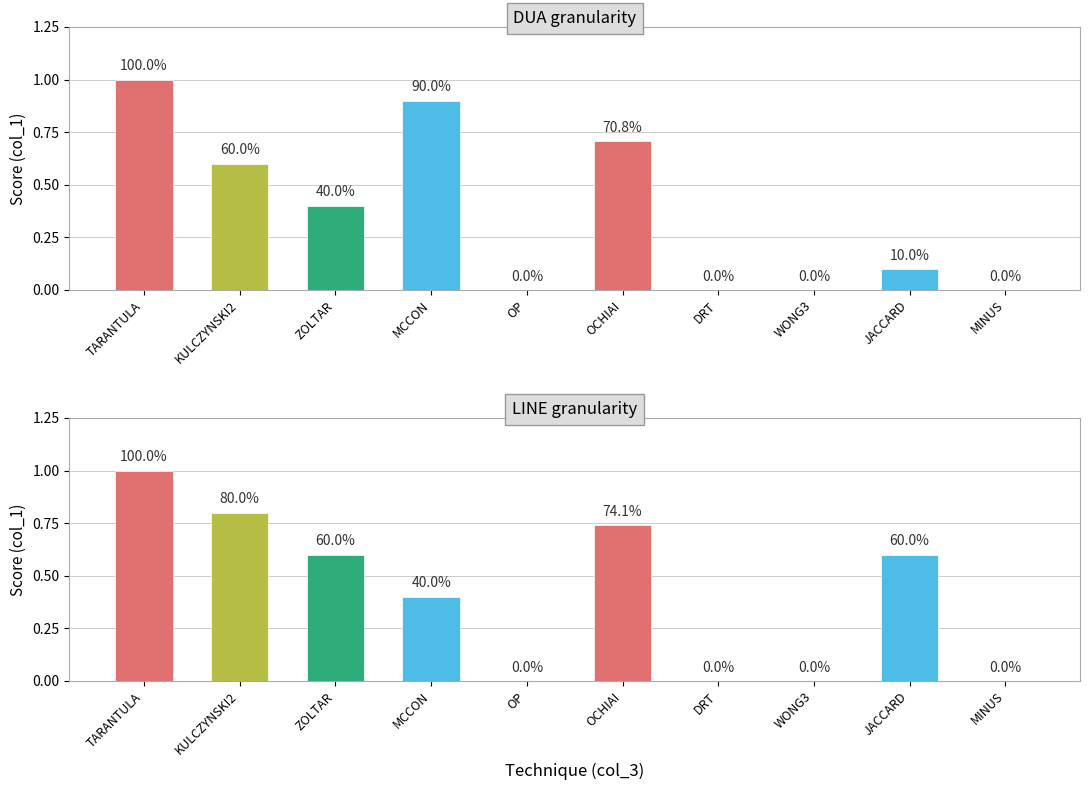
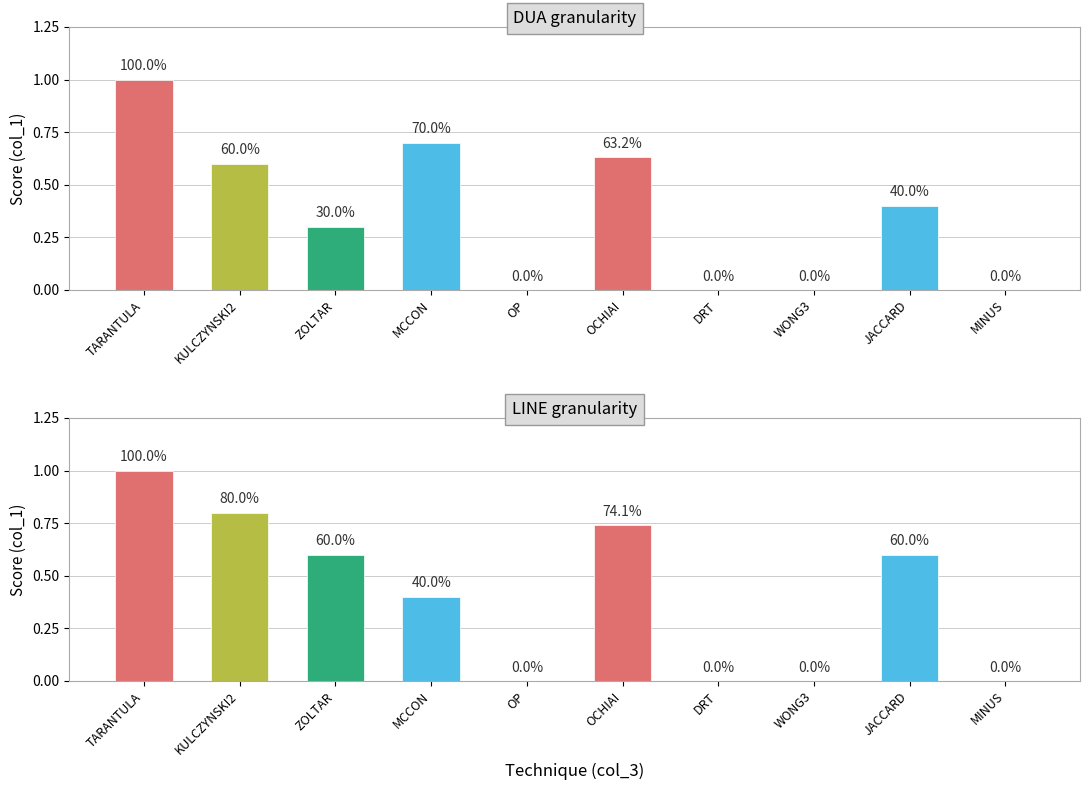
  {
    "DUA granularity": {
      "TARANTULA": "100.0%",
      "KULCZYNSKI2": "60.0%",
-     "ZOLTAR": "40.0%",
-     "MCCON": "90.0%",
+     "ZOLTAR": "30.0%",
+     "MCCON": "70.0%",
      "OP": "0.0%",
-     "OCHIAI": "70.8%",
+     "OCHIAI": "63.2%",
      "DRT": "0.0%",
      "WONG3": "0.0%",
-     "JACCARD": "10.0%",
+     "JACCARD": "40.0%",
      "MINUS": "0.0%"
    },
    "LINE granularity": {
      "TARANTULA": "100.0%",
      "KULCZYNSKI2": "80.0%",
      "ZOLTAR": "60.0%",
      "MCCON": "40.0%",
      "OP": "0.0%",
      "OCHIAI": "74.1%",
      "DRT": "0.0%",
      "WONG3": "0.0%",
      "JACCARD": "60.0%",
      "MINUS": "0.0%"
    }
  }
